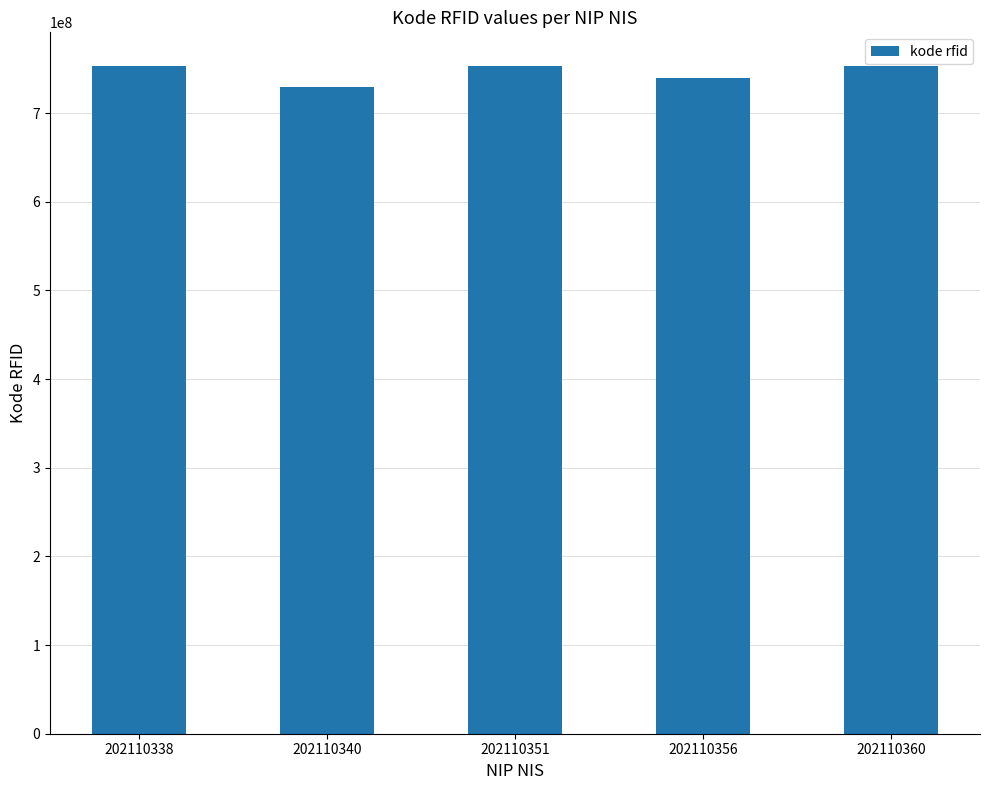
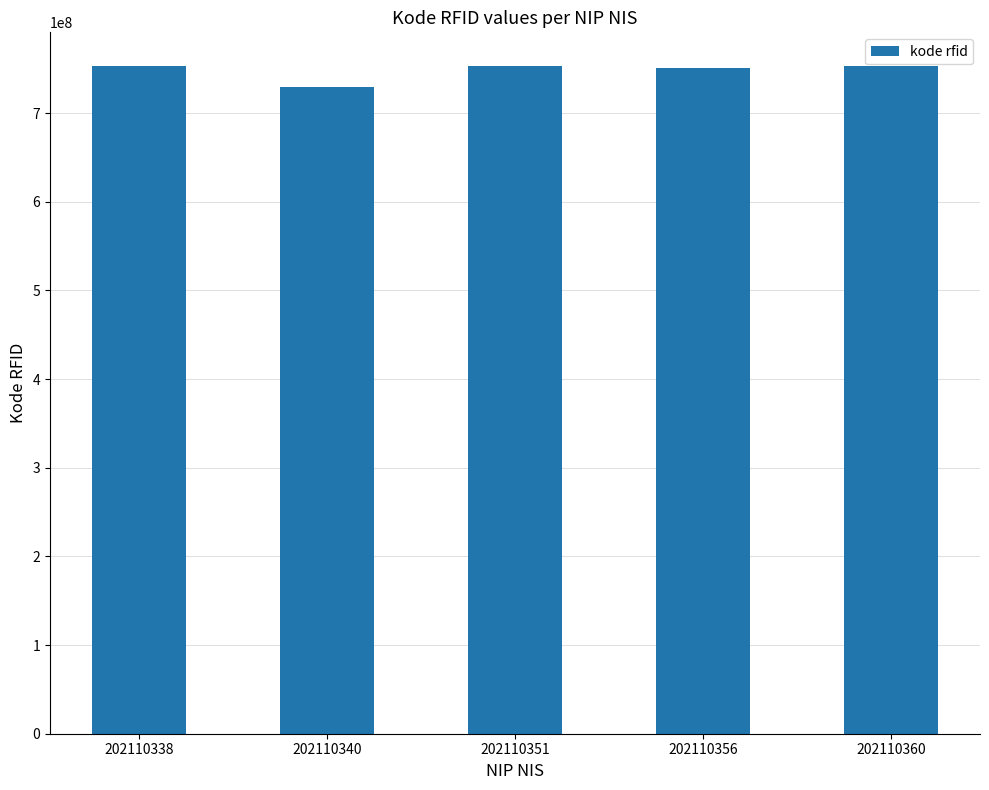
  {
    "202110338": 750000000,
    "202110340": 730000000,
    "202110351": 750000000,
-   "202110356": 740000000,
+   "202110356": 750000000,
    "202110360": 750000000
  }
